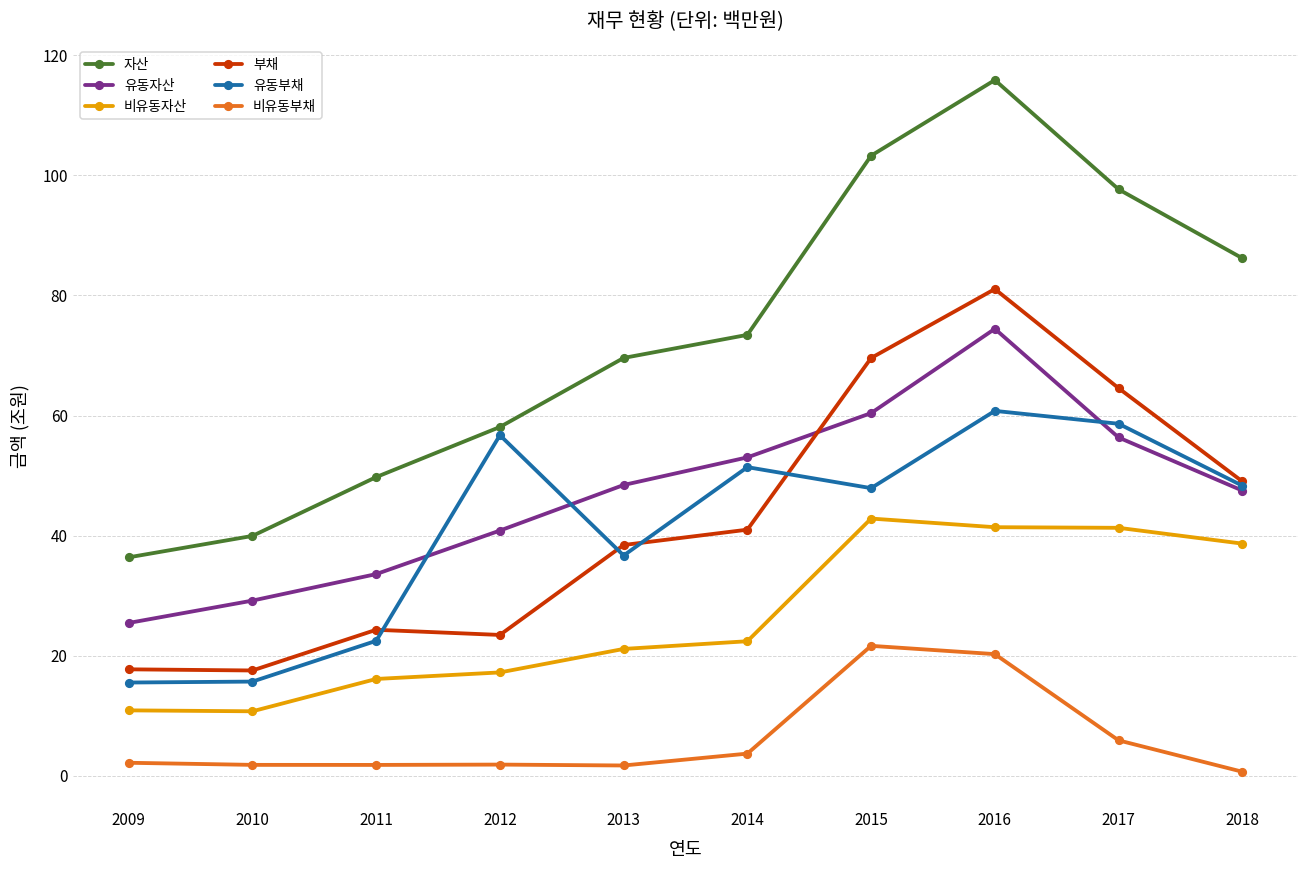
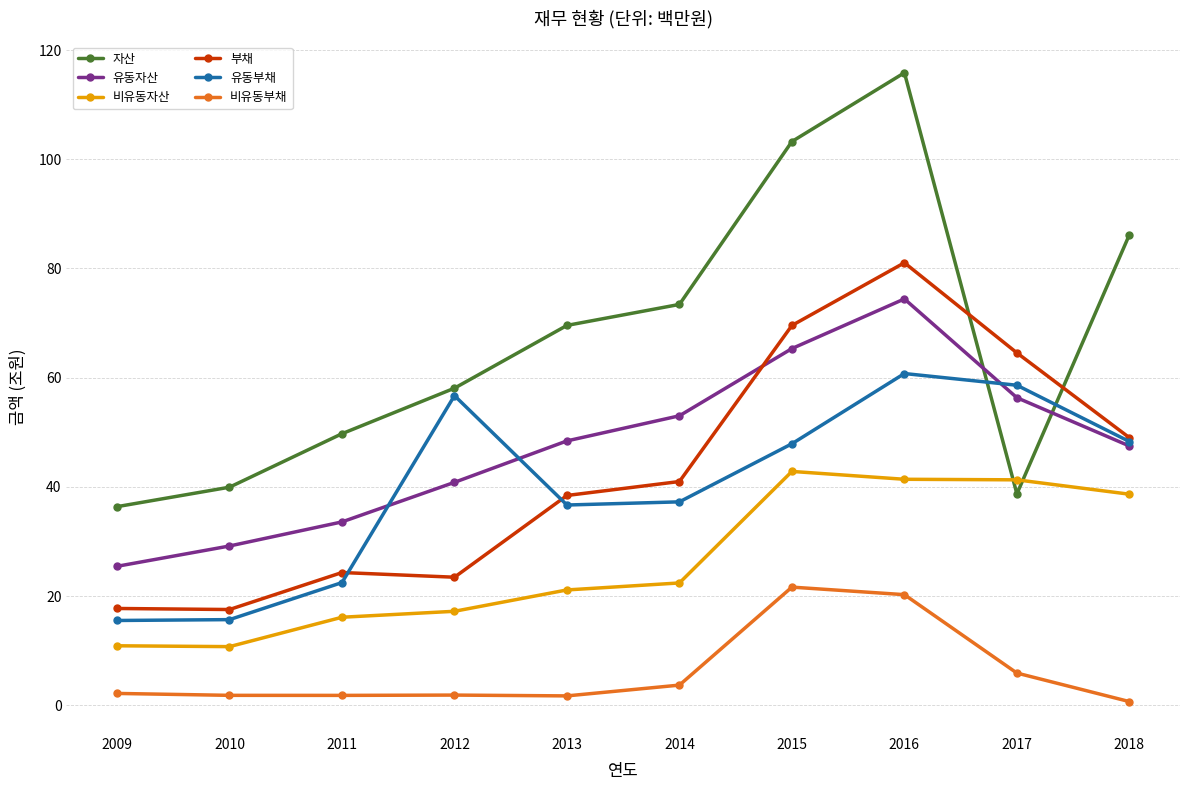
  {
    "자산": {
      "2009": 36,
      "2010": 40,
      "2011": 50,
      "2012": 58,
      "2013": 70,
      "2014": 73,
      "2015": 103,
      "2016": 116,
-     "2017": 98,
+     "2017": 39,
      "2018": 86
    },
    "유동자산": {
      "2009": 25,
      "2010": 29,
      "2011": 34,
      "2012": 41,
      "2013": 48,
      "2014": 53,
-     "2015": 60,
+     "2015": 65,
      "2016": 74,
      "2017": 56,
      "2018": 48
    },
    "부채": {
      "2009": 18,
      "2010": 18,
      "2011": 24,
      "2012": 23,
      "2013": 38,
      "2014": 41,
      "2015": 70,
      "2016": 81,
      "2017": 65,
      "2018": 49
    },
    "유동부채": {
      "2009": 16,
      "2010": 16,
      "2011": 22,
      "2012": 57,
      "2013": 37,
-     "2014": 51,
+     "2014": 37,
      "2015": 48,
      "2016": 61,
      "2017": 59,
      "2018": 48
    }
  }
